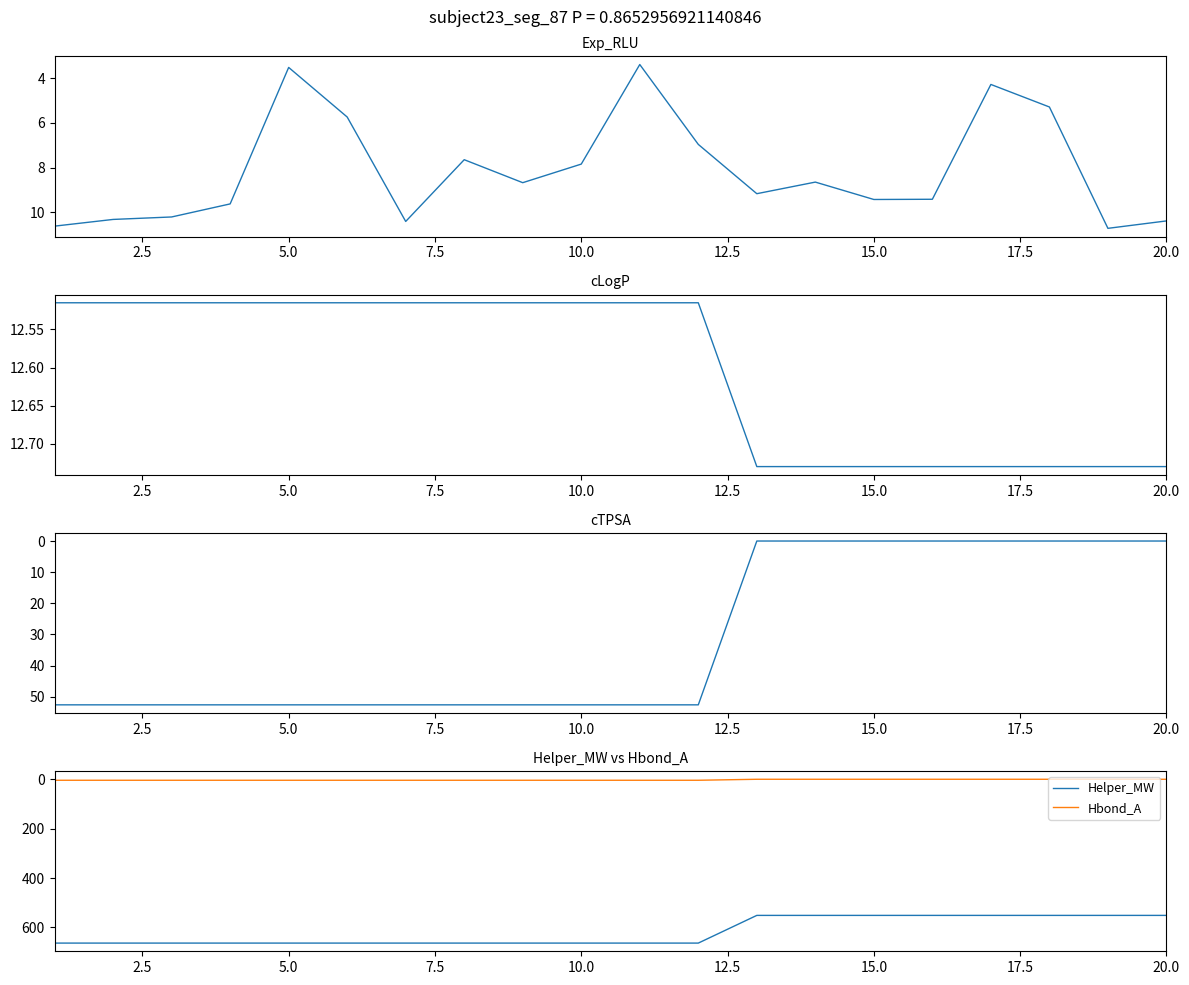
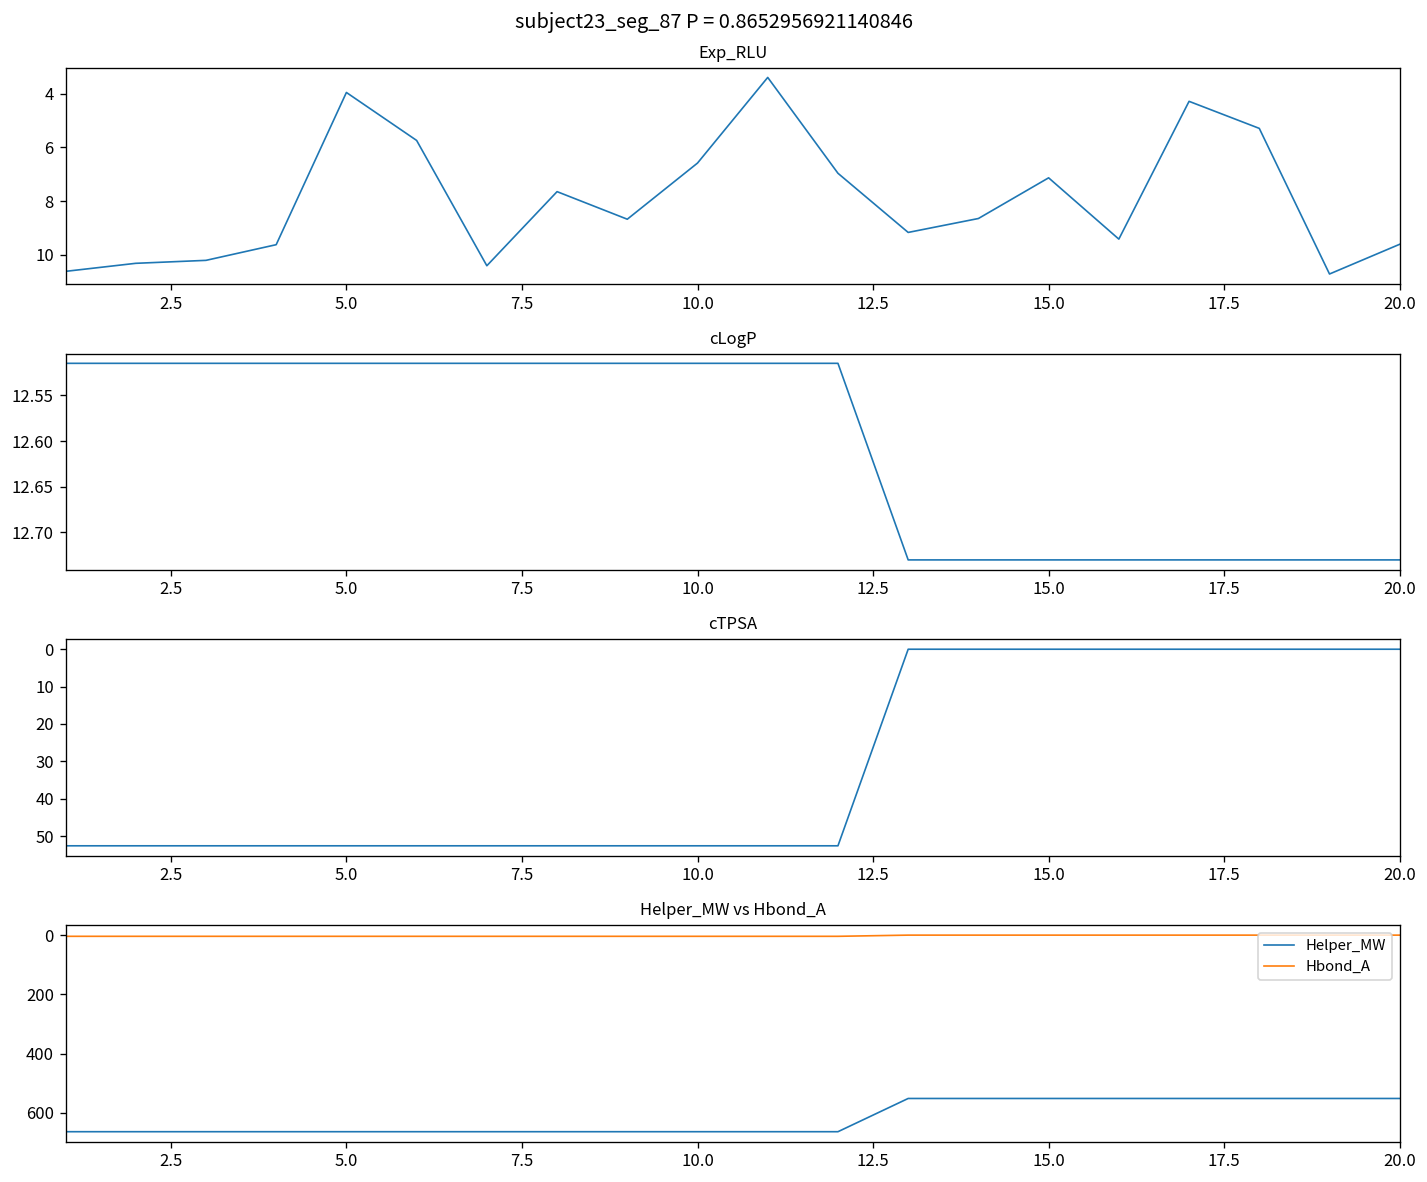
  {
    "Exp_RLU": {
-     "5.0": 3.5,
-     "10.0": 7.8,
-     "15.0": 9.4,
-     "20.0": 10.4
+     "5.0": 3.9,
+     "10.0": 6.6,
+     "15.0": 7.1,
+     "20.0": 9.6
    },
    "cLogP": {
      "5.0": 12.52,
      "10.0": 12.52,
      "15.0": 12.73,
      "20.0": 12.73
    },
    "cTPSA": {
      "5.0": 53,
      "10.0": 53,
      "15.0": 0,
      "20.0": 0
    },
    "Helper_MW vs Hbond_A": {
      "Helper_MW": {
        "5.0": 660,
        "10.0": 660,
        "15.0": 550,
        "20.0": 550
      },
      "Hbond_A": {
        "5.0": 0,
        "10.0": 0,
        "15.0": 0,
        "20.0": 0
      }
    }
  }
